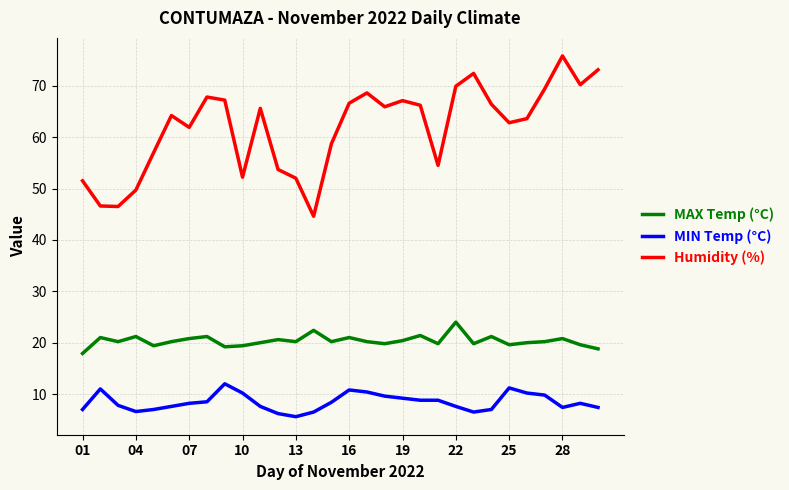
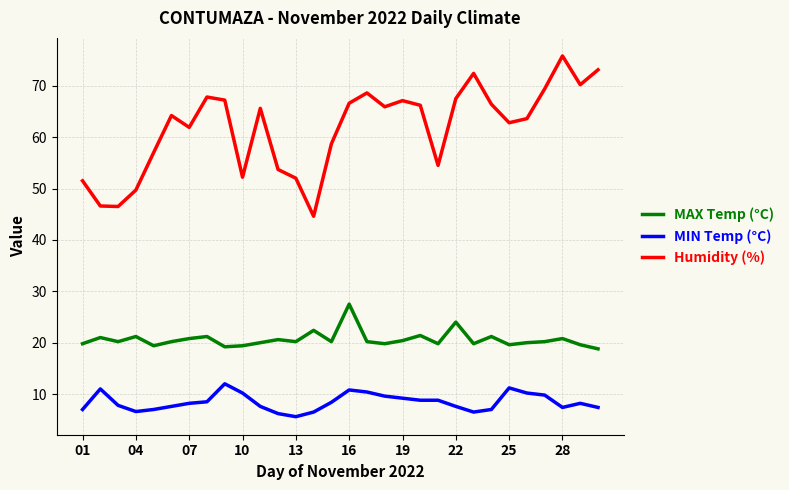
  {
    "MAX Temp (°C)": {
-     "01": 18,
+     "01": 20,
      "04": 21,
      "07": 21,
      "10": 19,
      "13": 20,
-     "16": 21,
+     "16": 28,
      "19": 20,
      "22": 24,
      "25": 20,
      "28": 21
    },
    "MIN Temp (°C)": {
      "01": 7,
      "04": 7,
      "07": 8,
      "10": 10,
      "13": 6,
      "16": 11,
      "19": 9,
      "22": 8,
      "25": 11,
      "28": 7
    },
    "Humidity (%)": {
      "01": 52,
      "04": 50,
      "07": 62,
      "10": 52,
      "13": 52,
      "16": 67,
      "19": 67,
-     "22": 70,
+     "22": 68,
      "25": 63,
      "28": 76
    }
  }
